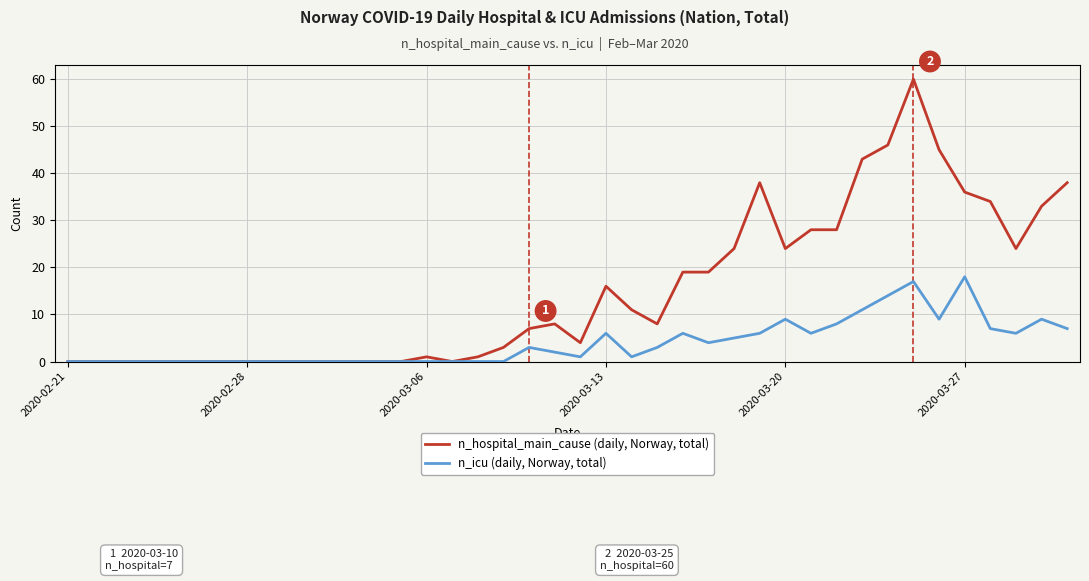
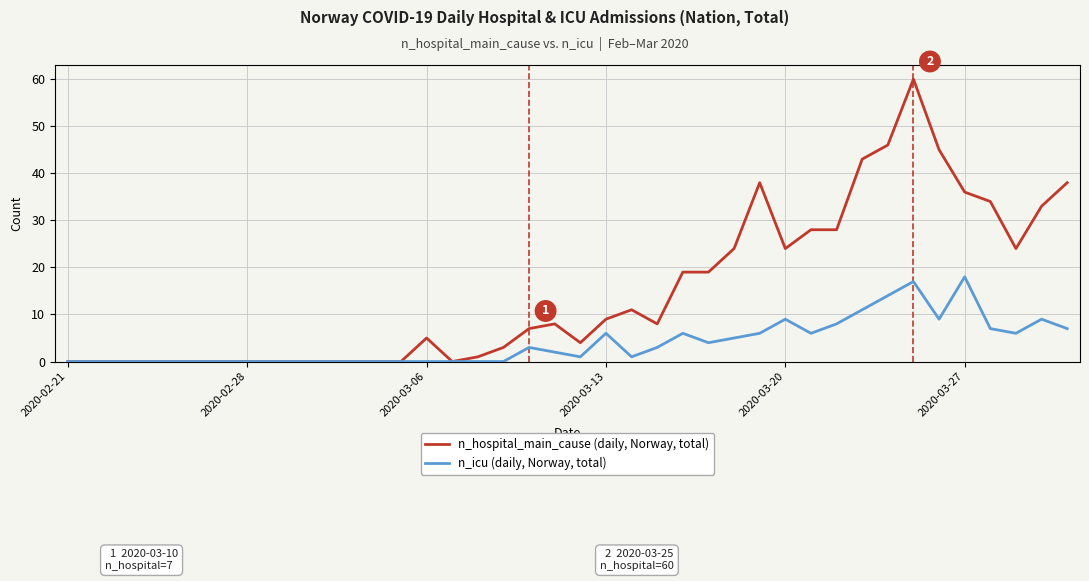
  {
    "n_hospital_main_cause (daily, Norway, total)": {
-     "2020-03-06": 1,
-     "2020-03-13": 16,
+     "2020-03-06": 5,
+     "2020-03-13": 9,
      "2020-03-20": 24,
      "2020-03-27": 36
    },
    "n_icu (daily, Norway, total)": {
      "2020-03-06": 0,
      "2020-03-13": 6,
      "2020-03-20": 9,
      "2020-03-27": 18
    }
  }
